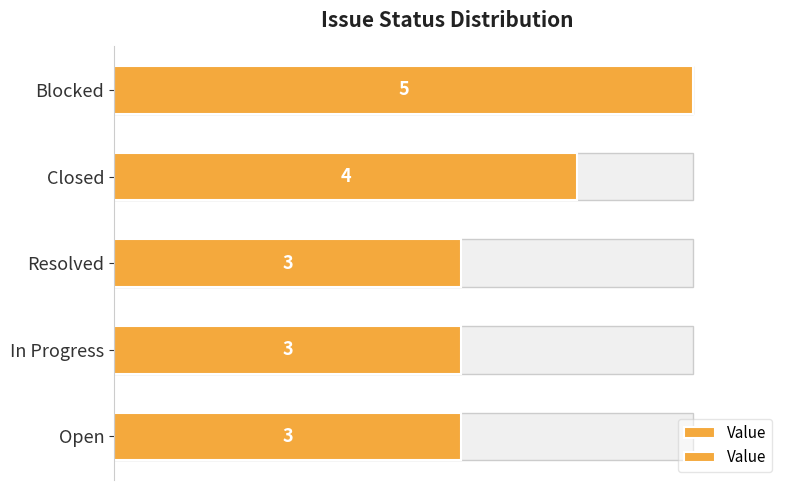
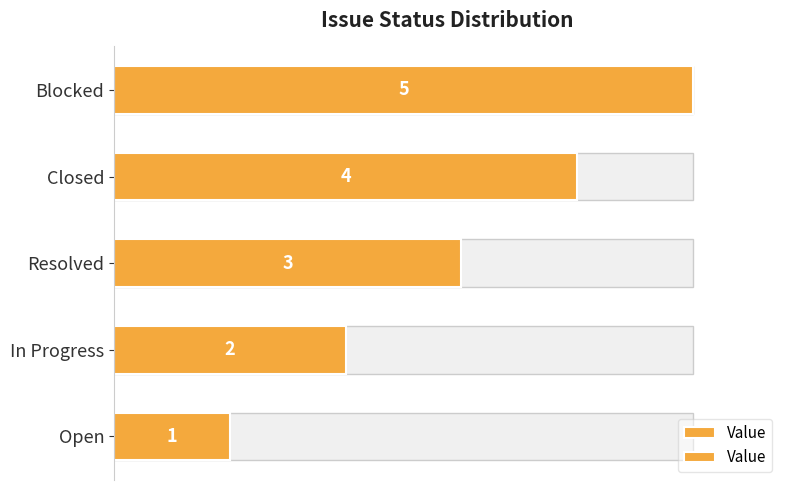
  {
    "Value": {
      "Blocked": 5,
-     "In Progress": 3,
-     "Open": 3
+     "In Progress": 2,
+     "Open": 1
    }
  }
